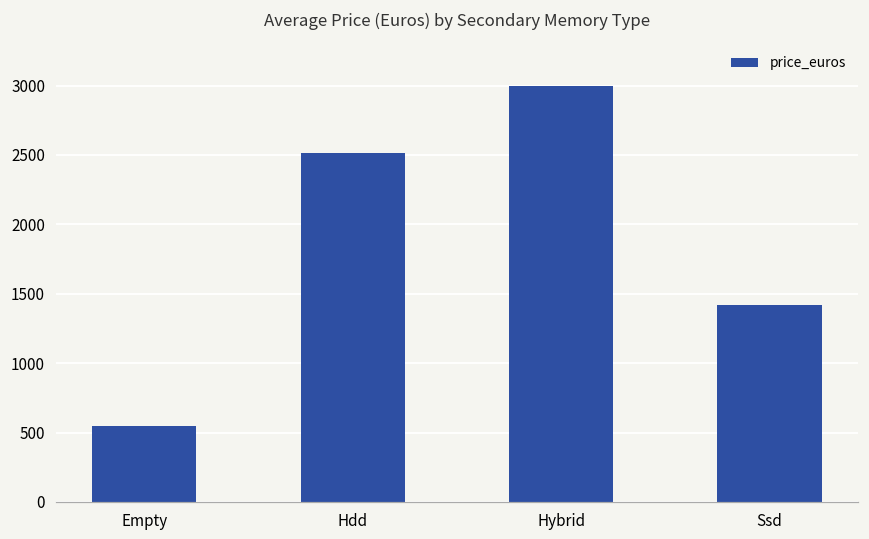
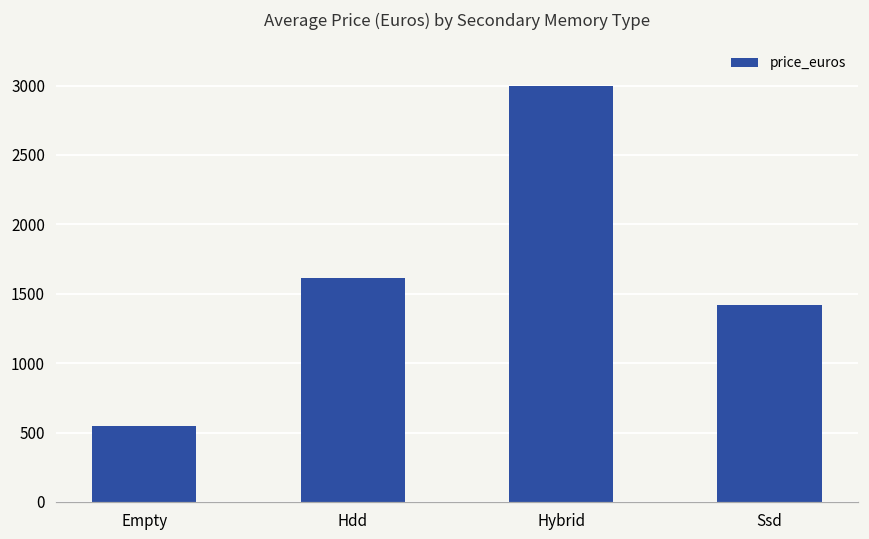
  {
    "Empty": 550,
-   "Hdd": 2510,
+   "Hdd": 1610,
    "Hybrid": 2990,
    "Ssd": 1420
  }
